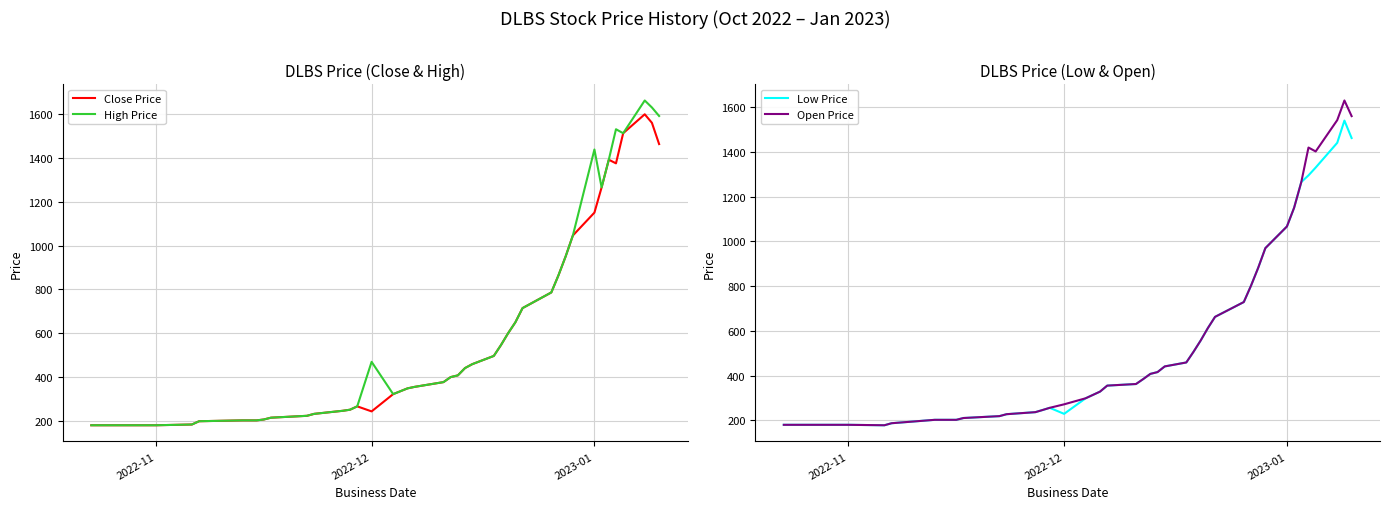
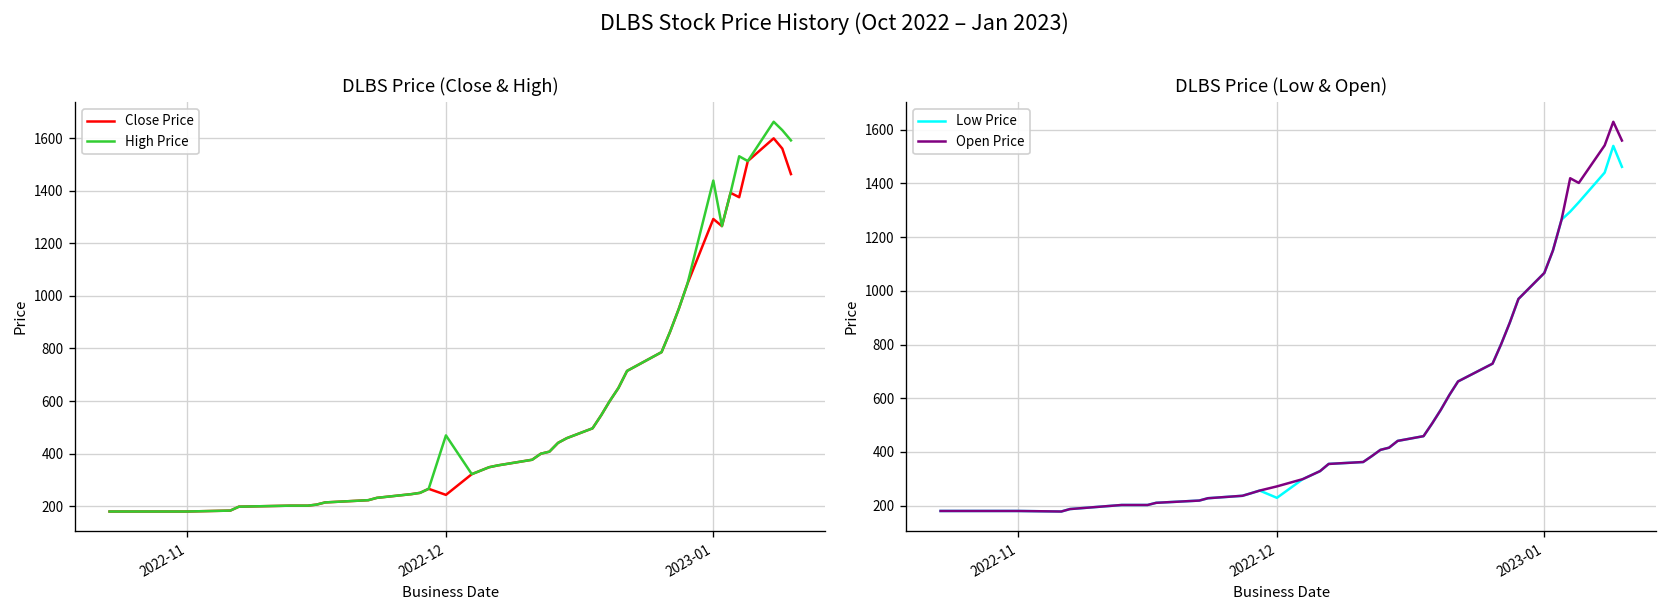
  {
    "DLBS Price (Close & High)": {
      "Close Price": {
        "2022-12": 240,
-       "2023-01": 1150
+       "2023-01": 1290
      },
      "High Price": {
        "2022-12": 470,
        "2023-01": 1440
      }
    },
    "DLBS Price (Low & Open)": {
      "Low Price": {
        "2022-12": 230
      },
      "Open Price": {
        "2022-12": 270
      }
    }
  }
